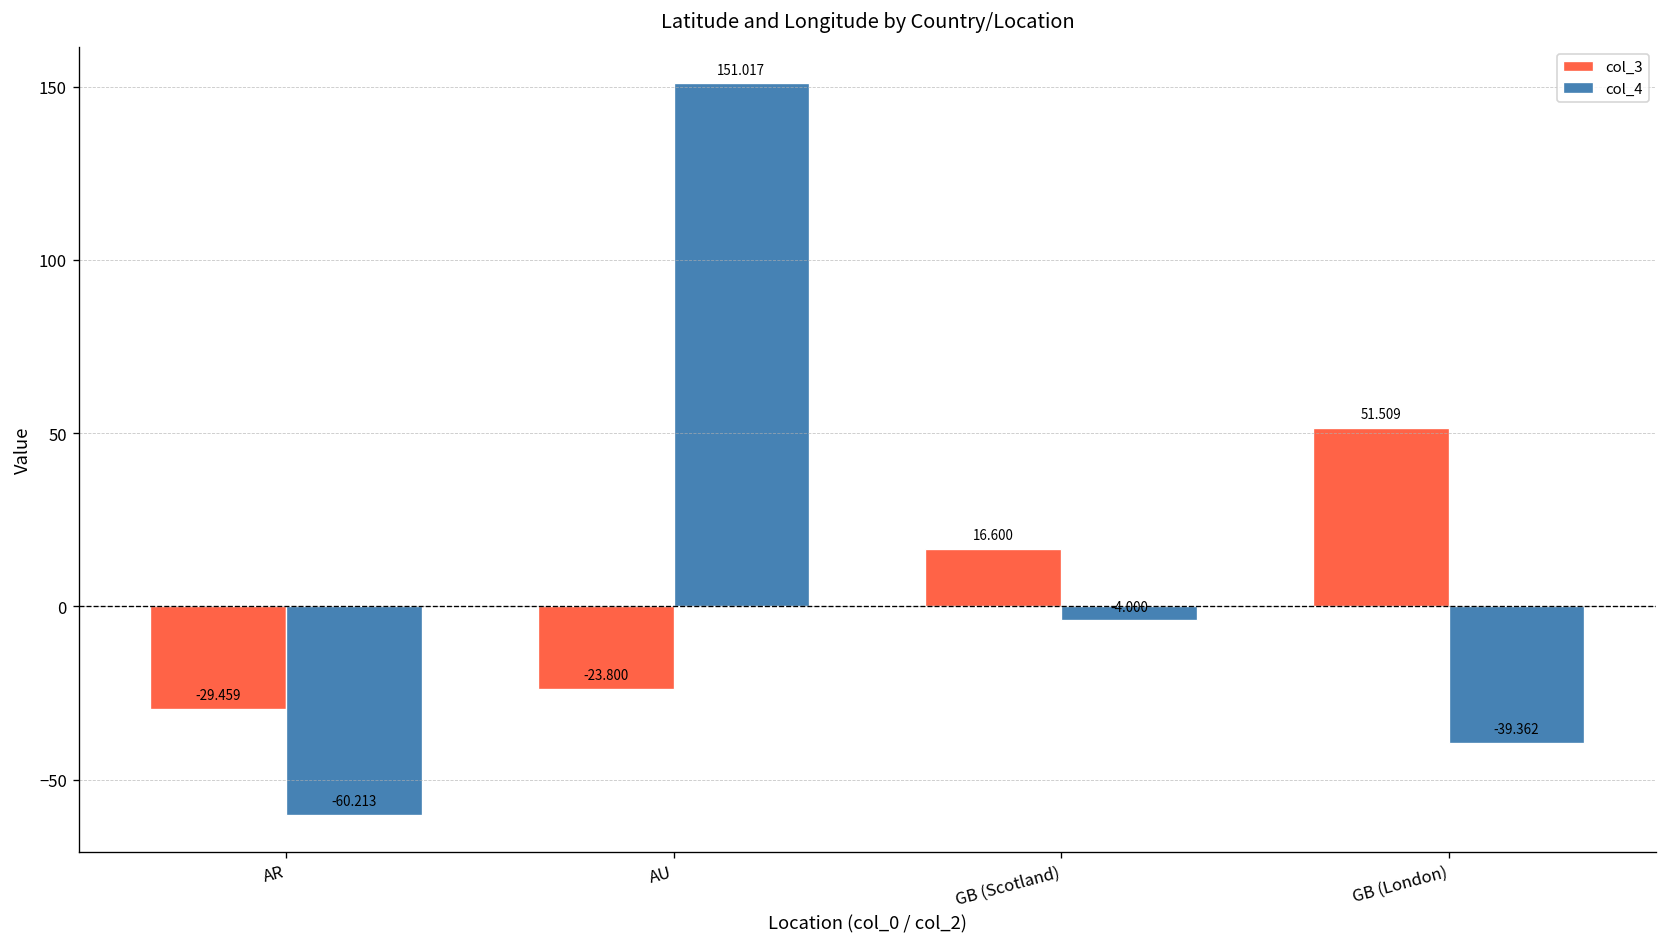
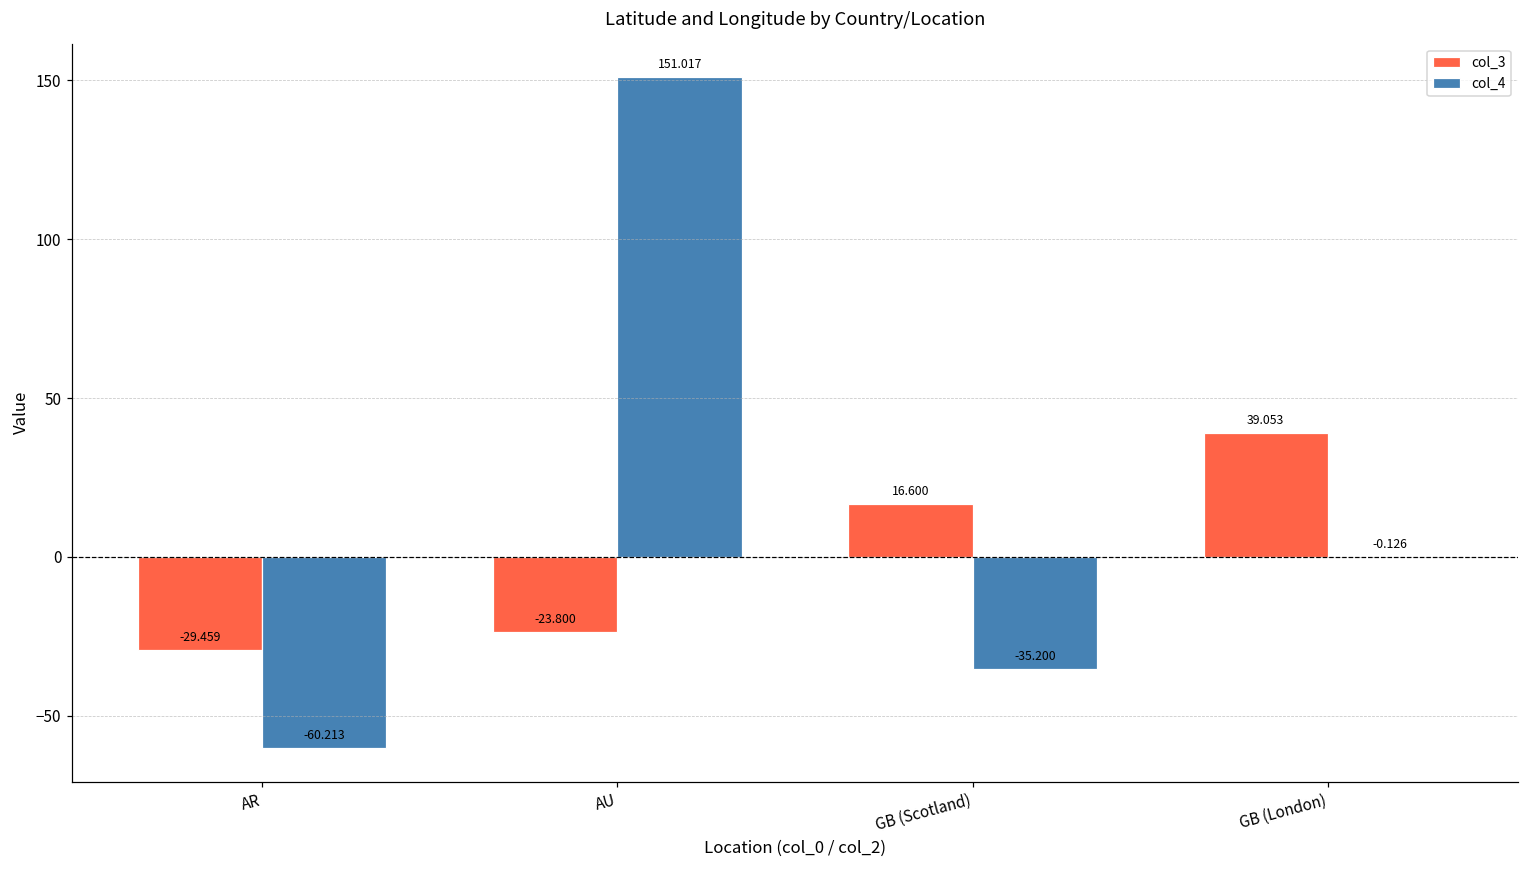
  {
    "col_3": {
      "AR": -29.459,
      "AU": -23.800,
      "GB (Scotland)": 16.600,
-     "GB (London)": 51.509
+     "GB (London)": 39.053
    },
    "col_4": {
      "AR": -60.213,
      "AU": 151.017,
-     "GB (Scotland)": -4.000,
-     "GB (London)": -39.362
+     "GB (Scotland)": -35.200,
+     "GB (London)": -0.126
    }
  }
